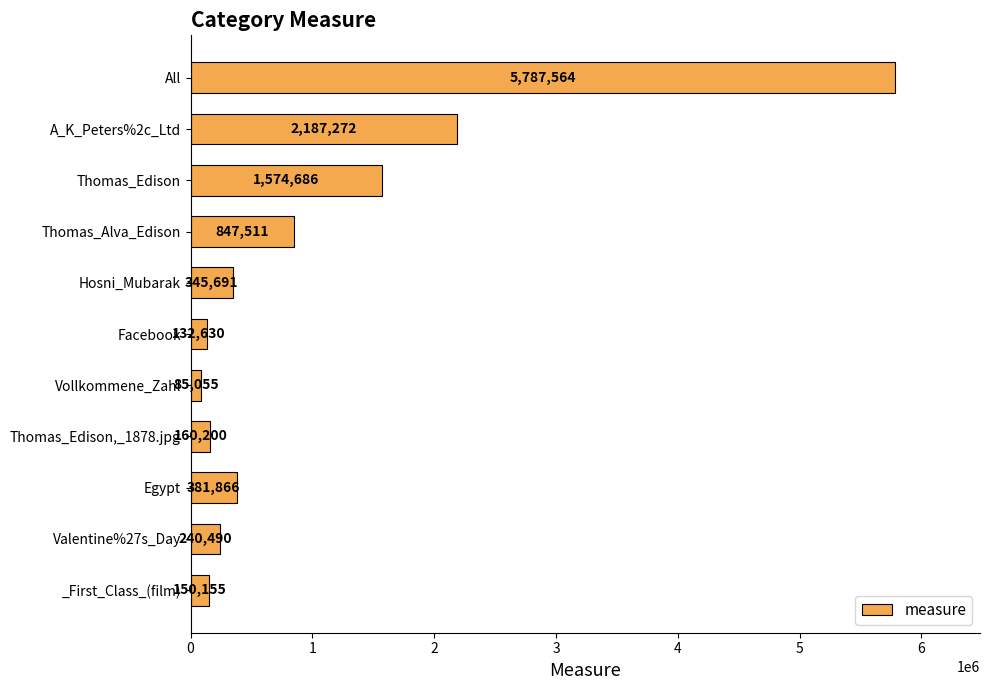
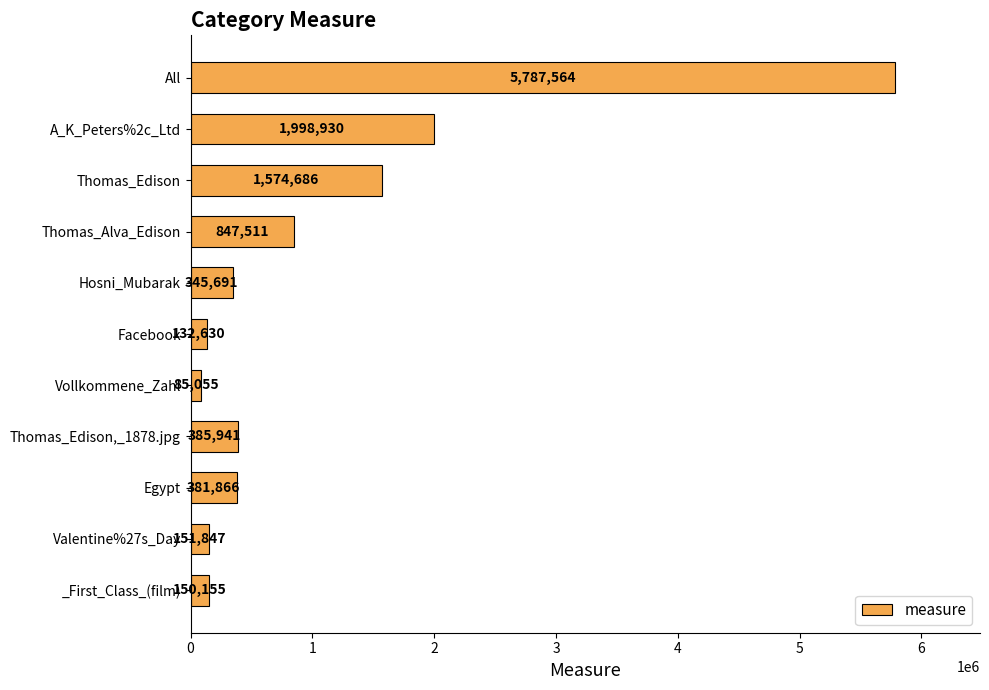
  {
    "All": "5,787,564",
-   "A_K_Peters%2c_Ltd": "2,187,272",
+   "A_K_Peters%2c_Ltd": "1,998,930",
    "Thomas_Edison": "1,574,686",
    "Thomas_Alva_Edison": "847,511",
    "Hosni_Mubarak": "345,691",
    "Facebook": "132,630",
    "Vollkommene_Zahl": "85,055",
-   "Thomas_Edison,_1878.jpg": "160,200",
+   "Thomas_Edison,_1878.jpg": "385,941",
    "Egypt": "381,866",
-   "Valentine%27s_Day": "240,490",
+   "Valentine%27s_Day": "151,847",
    "_First_Class_(film)": "150,155"
  }
